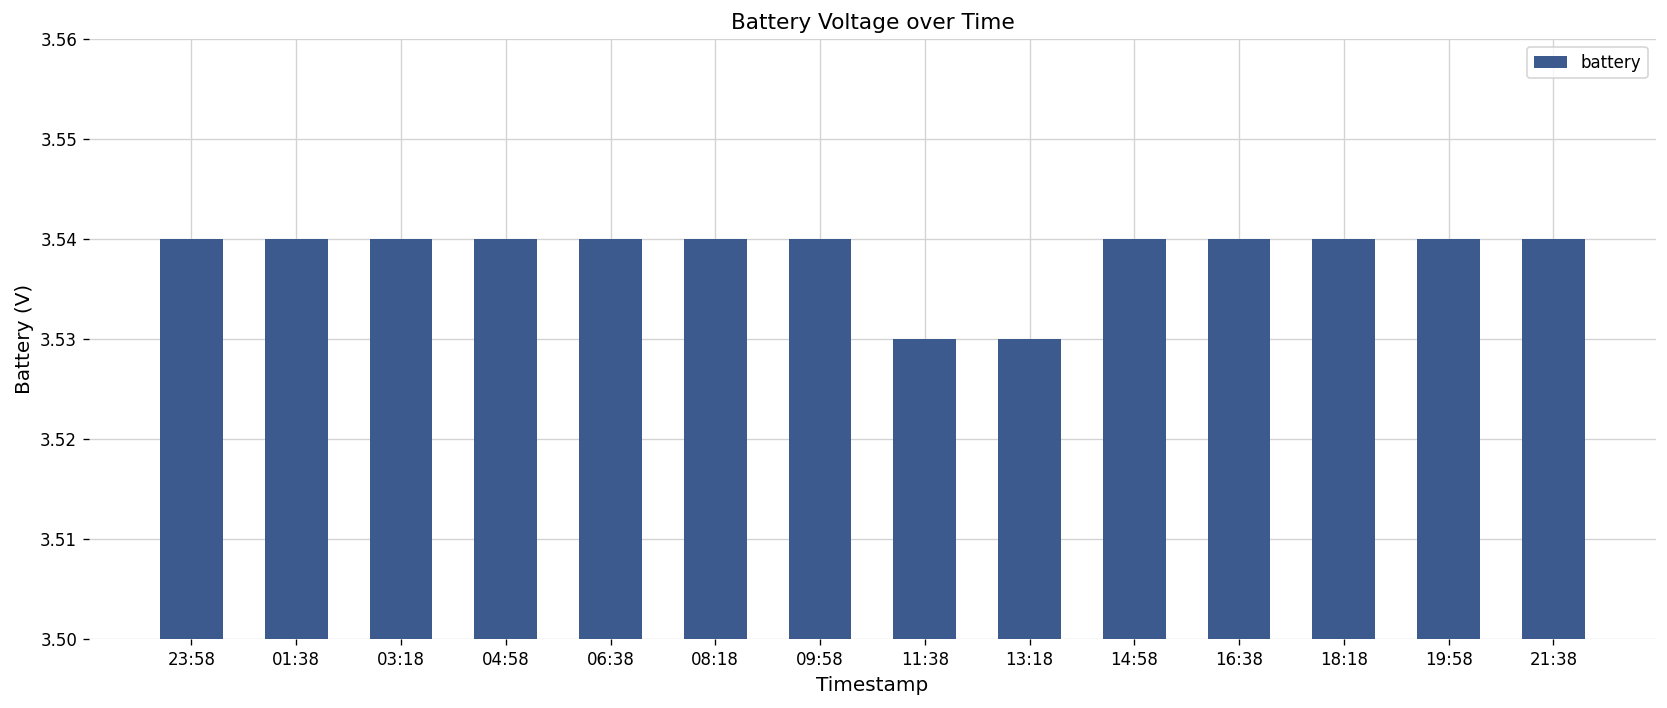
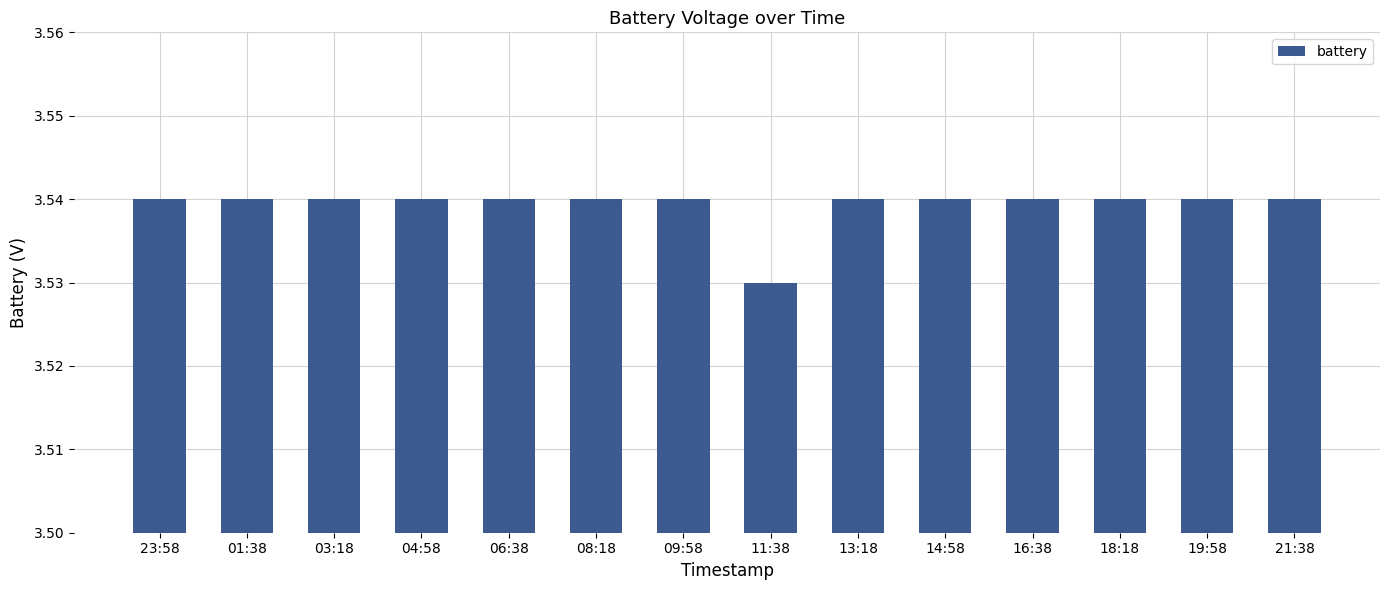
  {
    "23:58": 3.54,
    "01:38": 3.54,
    "03:18": 3.54,
    "04:58": 3.54,
    "06:38": 3.54,
    "08:18": 3.54,
    "09:58": 3.54,
    "11:38": 3.53,
-   "13:18": 3.53,
+   "13:18": 3.54,
    "14:58": 3.54,
    "16:38": 3.54,
    "18:18": 3.54,
    "19:58": 3.54,
    "21:38": 3.54
  }
